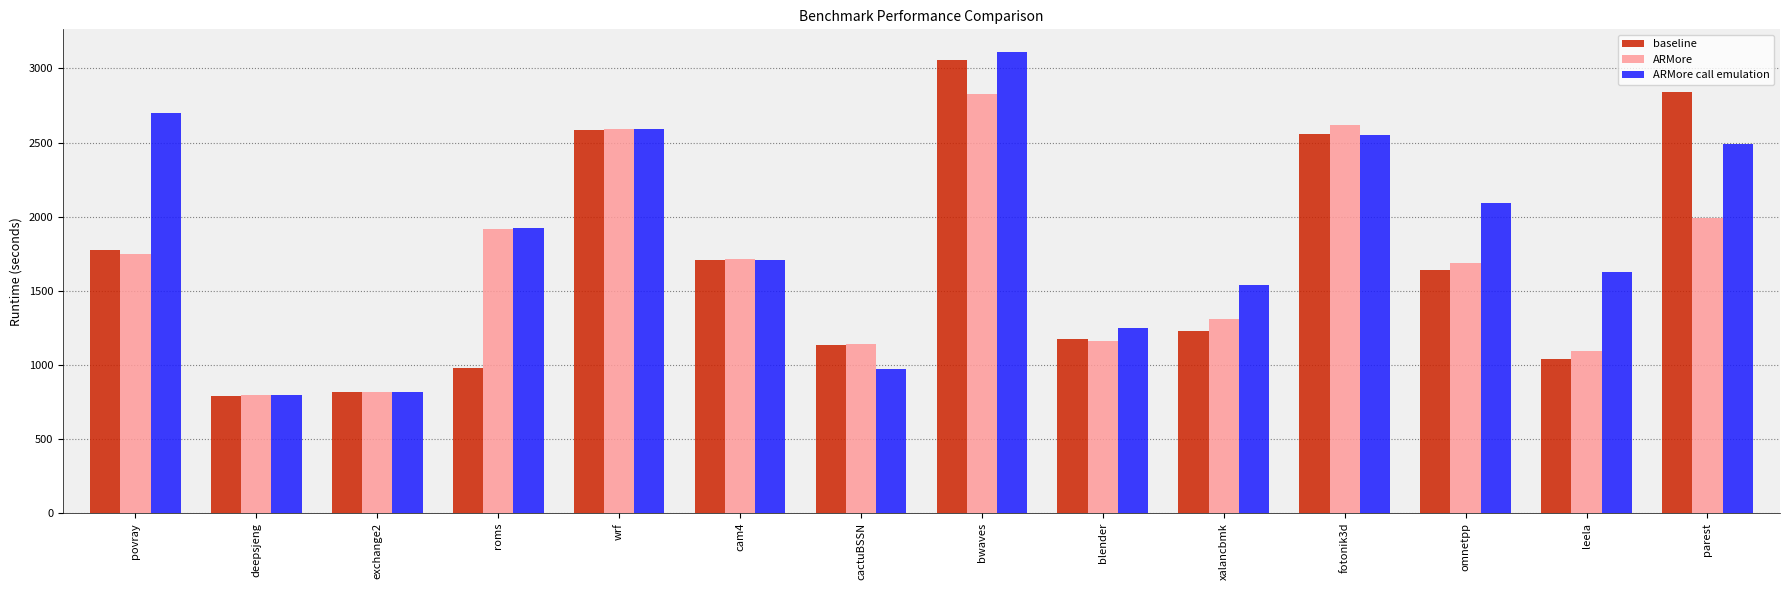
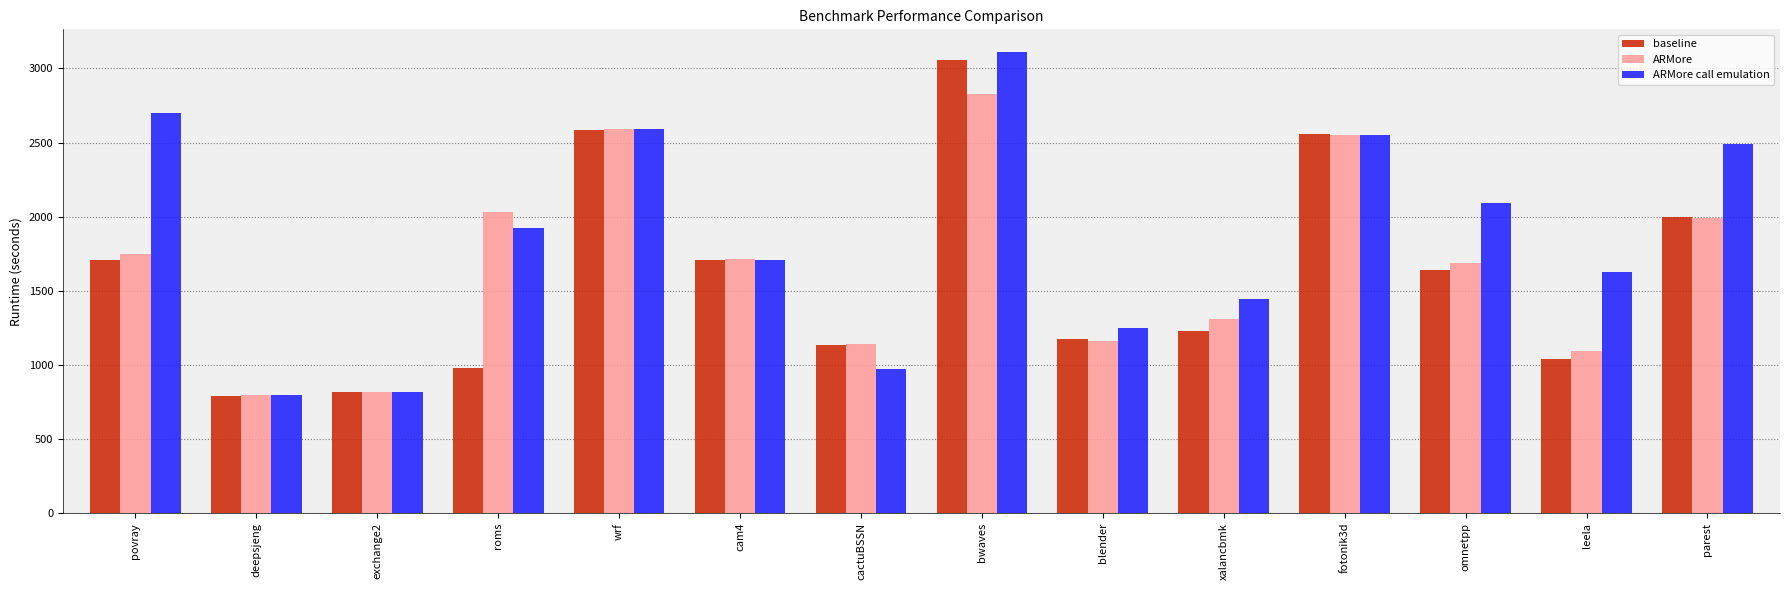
  {
    "baseline": {
-     "povray": 1770,
+     "povray": 1710,
      "deepsjeng": 790,
      "exchange2": 820,
      "roms": 980,
      "wrf": 2590,
      "cam4": 1710,
      "cactuBSSN": 1140,
      "bwaves": 3060,
      "blender": 1180,
      "xalancbmk": 1230,
      "fotonik3d": 2560,
      "omnetpp": 1640,
      "leela": 1040,
-     "parest": 2840
+     "parest": 2000
    },
    "ARMore": {
      "povray": 1750,
      "deepsjeng": 800,
      "exchange2": 820,
-     "roms": 1920,
+     "roms": 2030,
      "wrf": 2590,
      "cam4": 1710,
      "cactuBSSN": 1140,
      "bwaves": 2830,
      "blender": 1160,
      "xalancbmk": 1310,
-     "fotonik3d": 2620,
+     "fotonik3d": 2550,
      "omnetpp": 1690,
      "leela": 1090,
      "parest": 1990
    },
    "ARMore call emulation": {
      "povray": 2700,
      "deepsjeng": 790,
      "exchange2": 820,
      "roms": 1920,
      "wrf": 2590,
      "cam4": 1710,
      "cactuBSSN": 970,
      "bwaves": 3110,
      "blender": 1250,
-     "xalancbmk": 1540,
+     "xalancbmk": 1450,
      "fotonik3d": 2550,
      "omnetpp": 2100,
      "leela": 1620,
      "parest": 2490
    }
  }
